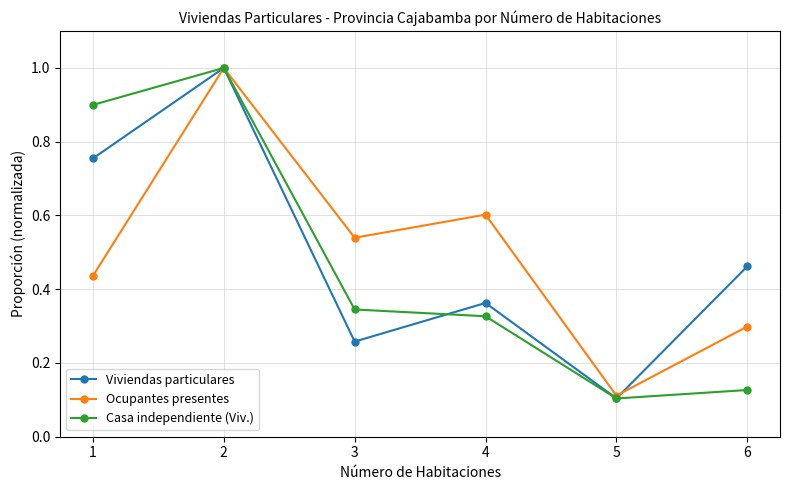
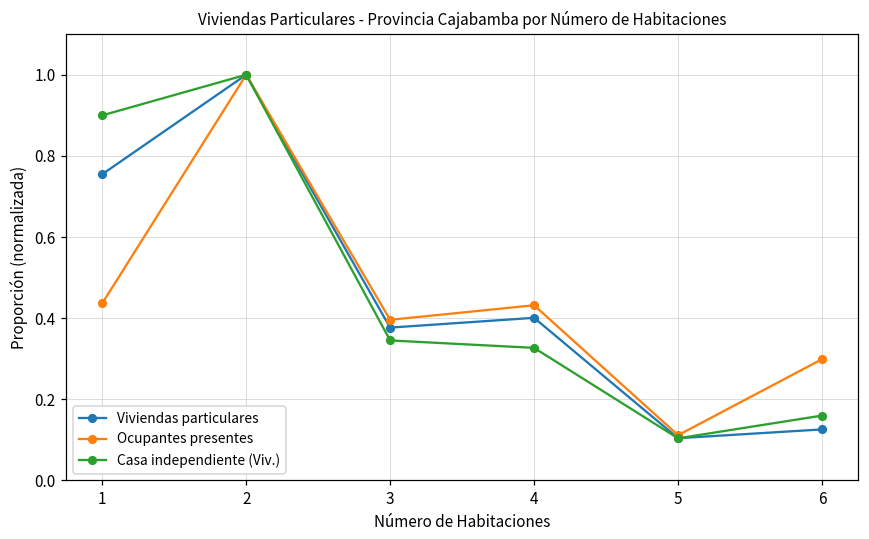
  {
    "Viviendas particulares": {
      "1": 0.75,
-     "3": 0.26,
-     "4": 0.36,
-     "6": 0.46
+     "3": 0.38,
+     "4": 0.40,
+     "6": 0.13
    },
    "Ocupantes presentes": {
      "1": 0.44,
-     "3": 0.54,
-     "4": 0.60,
+     "3": 0.40,
+     "4": 0.43,
      "5": 0.11,
      "6": 0.30
    },
    "Casa independiente (Viv.)": {
      "1": 0.90,
      "3": 0.35,
      "4": 0.33,
-     "6": 0.13
+     "6": 0.16
    }
  }
